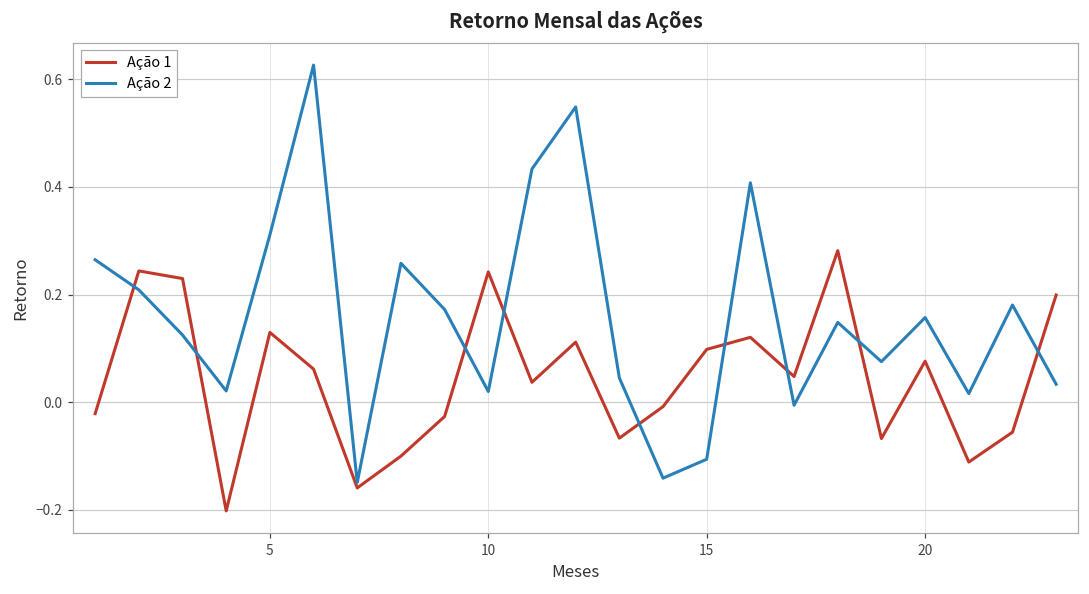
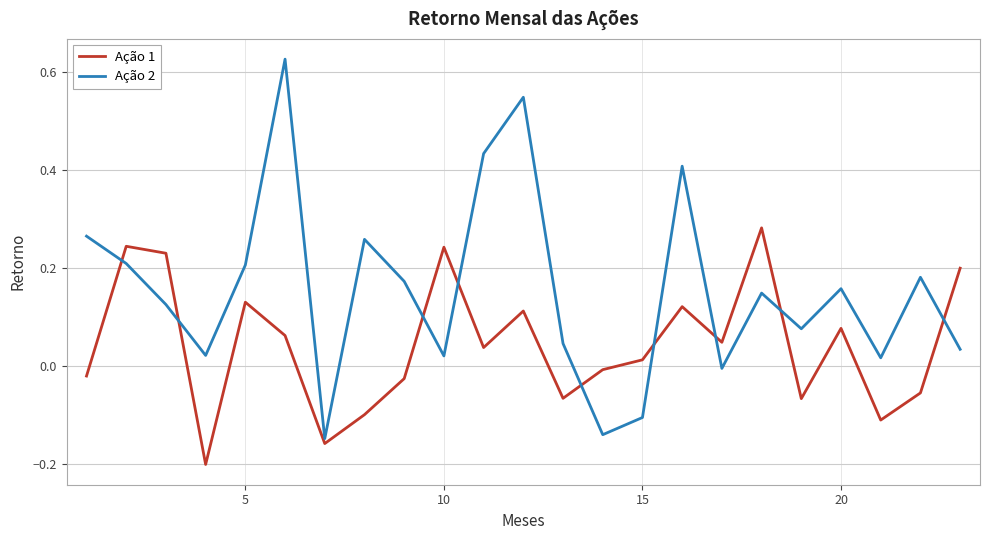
  {
    "Ação 1": {
      "5": 0.13,
      "10": 0.24,
-     "15": 0.10,
+     "15": 0.01,
      "20": 0.08
    },
    "Ação 2": {
-     "5": 0.31,
+     "5": 0.21,
      "10": 0.02,
      "15": -0.11,
      "20": 0.16
    }
  }
